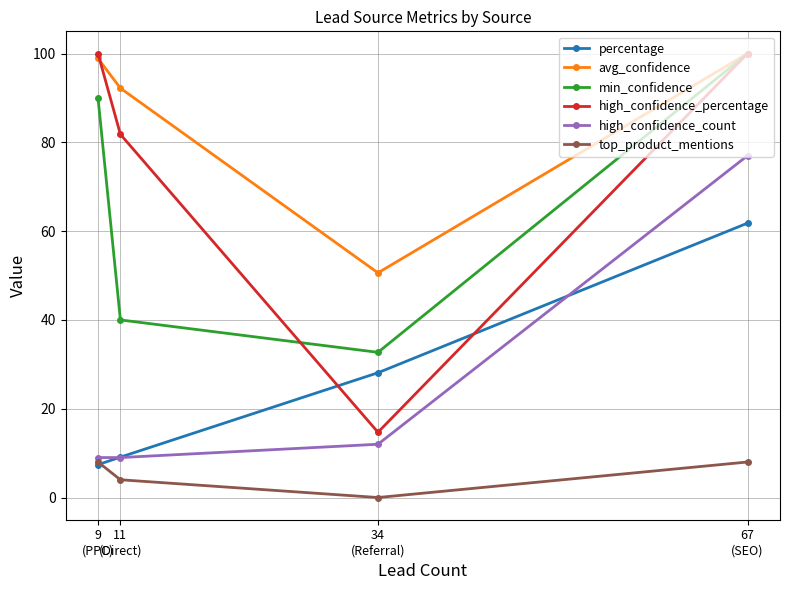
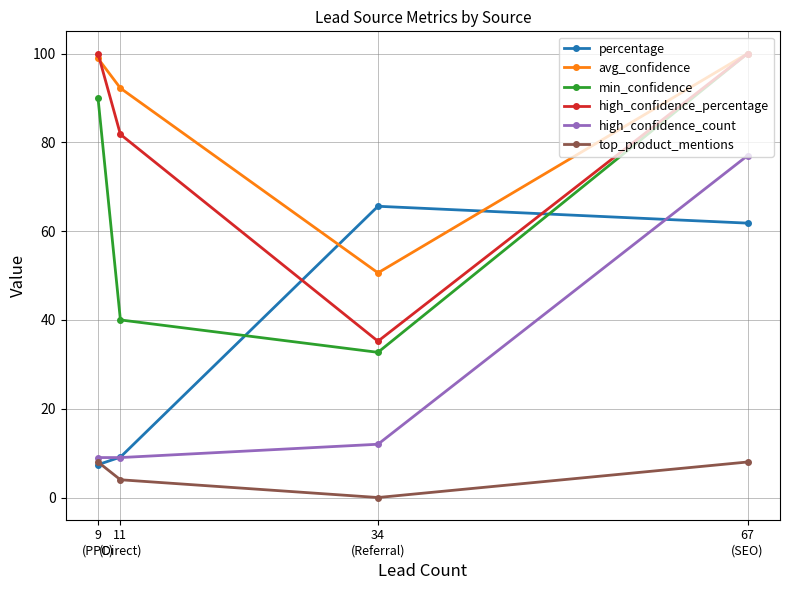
  {
    "percentage": {
-     "34 (Referral)": 28,
+     "34 (Referral)": 66,
      "67 (SEO)": 62
    },
    "avg_confidence": {
      "34 (Referral)": 51
    },
    "min_confidence": {
      "34 (Referral)": 33
    },
    "high_confidence_percentage": {
-     "34 (Referral)": 15
+     "34 (Referral)": 35
    },
    "high_confidence_count": {
      "34 (Referral)": 12
    },
    "top_product_mentions": {
      "34 (Referral)": 0,
      "67 (SEO)": 8
    }
  }
